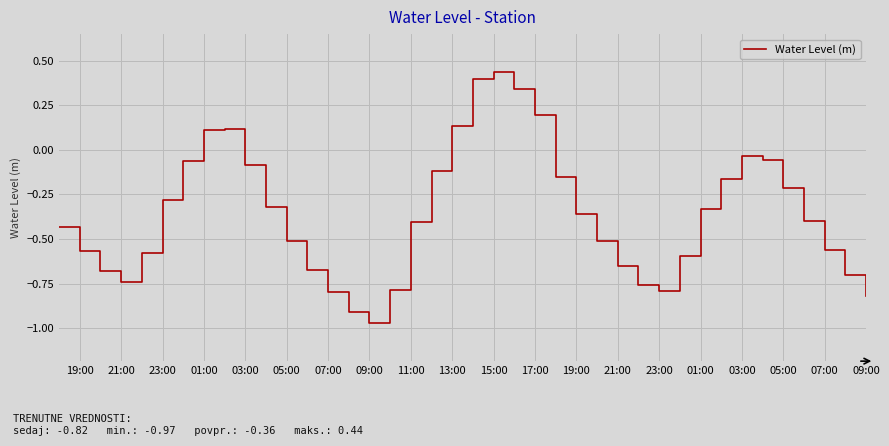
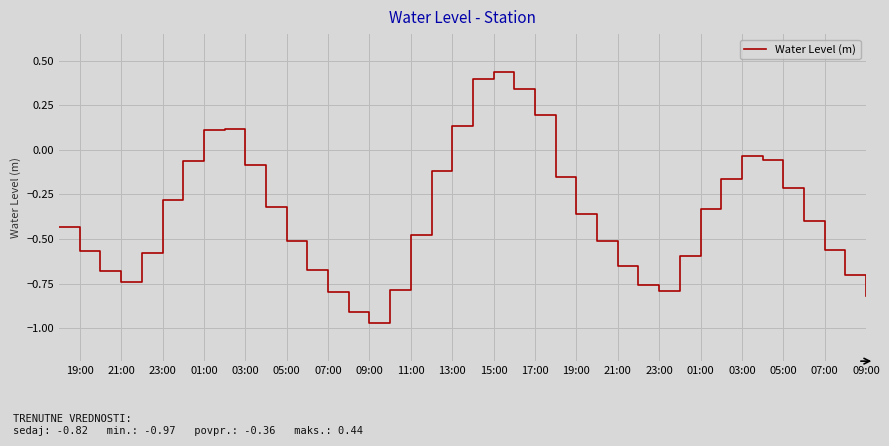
  {
-   "11:00": -0.41,
+   "11:00": -0.48,
    "13:00": 0.13,
    "15:00": 0.44,
    "17:00": 0.19
  }
